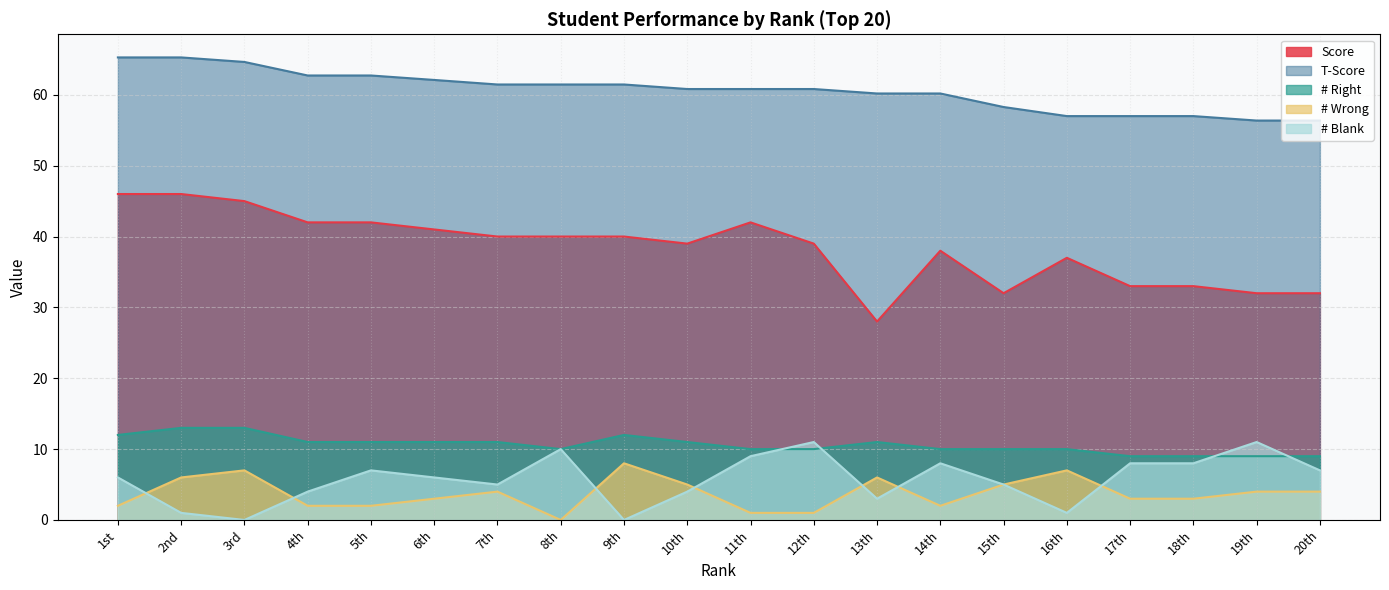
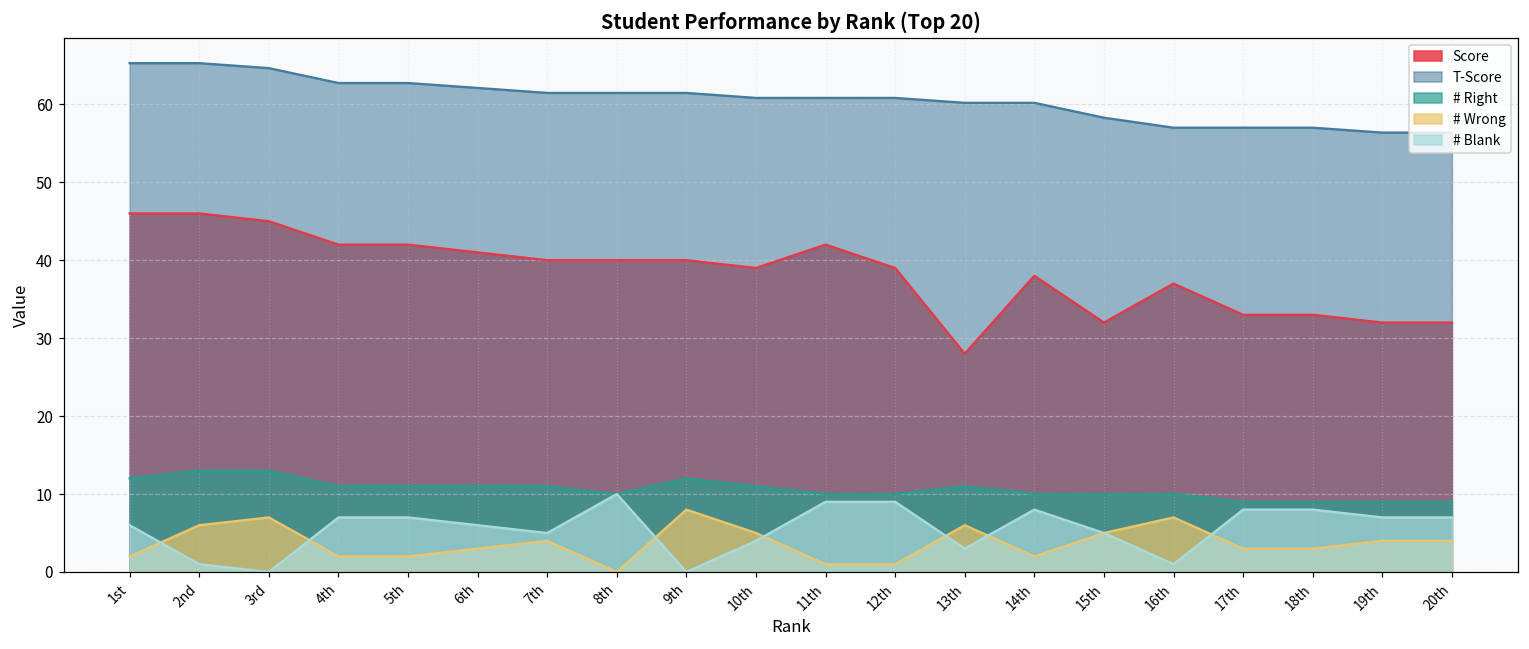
  {
    "Score": {
      "1st": 46,
      "2nd": 46,
      "3rd": 45,
      "4th": 42,
      "5th": 42,
      "6th": 41,
      "7th": 40,
      "8th": 40,
      "9th": 40,
      "10th": 39,
      "11th": 42,
      "12th": 39,
      "13th": 28,
      "14th": 38,
      "15th": 32,
      "16th": 37,
      "17th": 33,
      "18th": 33,
      "19th": 32,
      "20th": 32
    },
    "# Wrong": {
      "1st": 2,
      "2nd": 6,
      "3rd": 7,
      "4th": 2,
      "5th": 2,
      "6th": 3,
      "7th": 4,
      "8th": 0,
      "9th": 8,
      "10th": 5,
      "11th": 1,
      "12th": 1,
      "13th": 6,
      "14th": 2,
      "16th": 7,
      "17th": 3,
      "18th": 3,
      "19th": 4,
      "20th": 4
    },
    "# Blank": {
      "1st": 6,
      "2nd": 1,
      "3rd": 0,
-     "4th": 4,
+     "4th": 7,
      "5th": 7,
      "6th": 6,
      "7th": 5,
      "9th": 0,
      "10th": 4,
      "11th": 9,
-     "12th": 11,
+     "12th": 9,
      "13th": 3,
      "14th": 8,
      "16th": 1,
      "17th": 8,
      "18th": 8,
-     "19th": 11,
+     "19th": 7,
      "20th": 7
    }
  }
